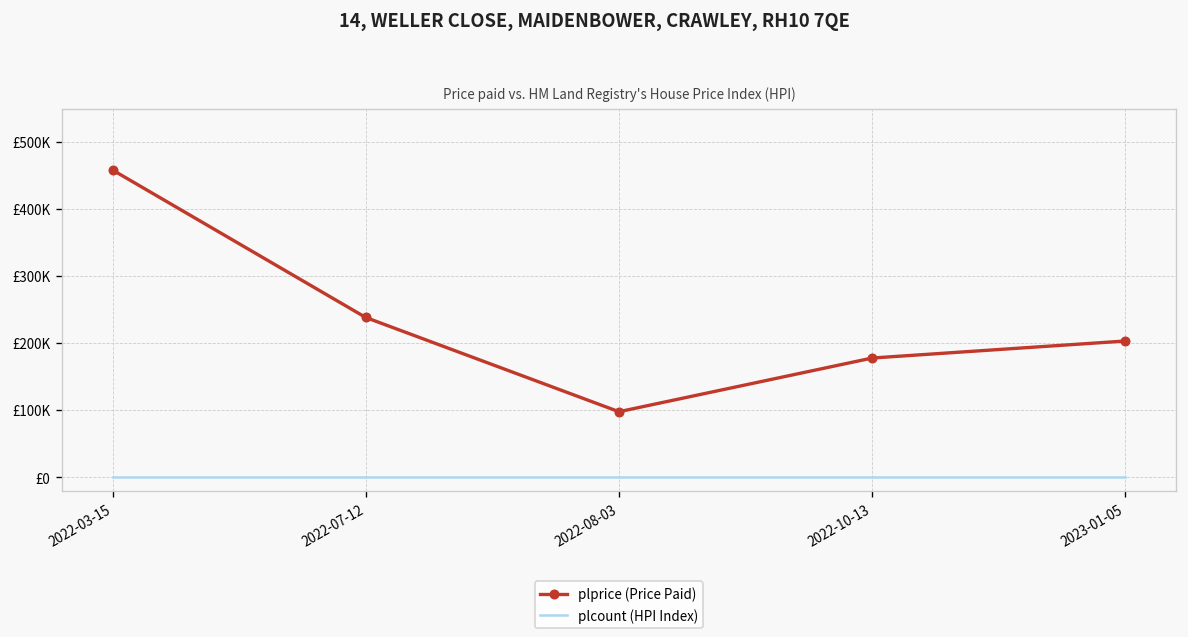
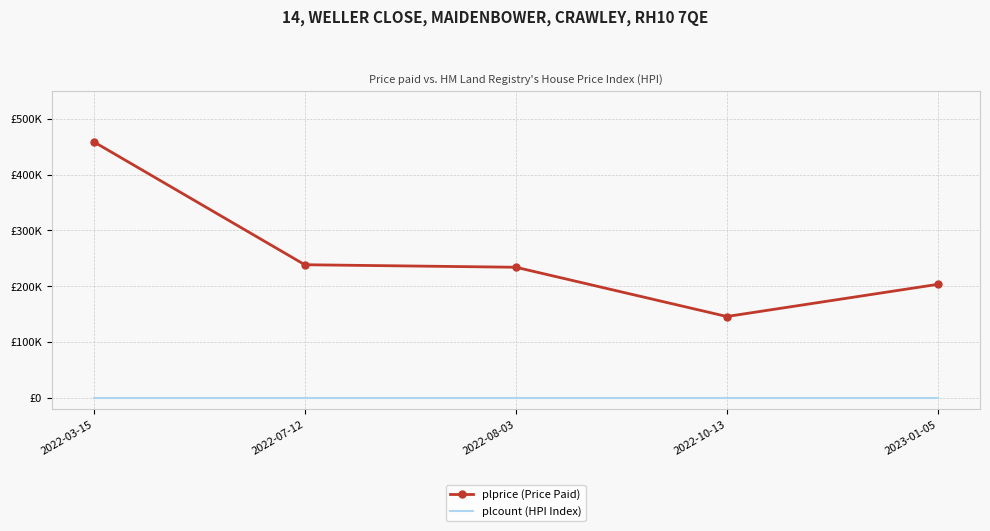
  {
    "plprice (Price Paid)": {
      "2022-03-15": "£460000",
      "2022-07-12": "£240000",
-     "2022-08-03": "£100000",
-     "2022-10-13": "£180000",
+     "2022-08-03": "£230000",
+     "2022-10-13": "£150000",
      "2023-01-05": "£200000"
    },
    "plcount (HPI Index)": {
      "2022-03-15": "£0",
      "2022-07-12": "£0",
      "2022-08-03": "£0",
      "2022-10-13": "£0",
      "2023-01-05": "£0"
    }
  }
